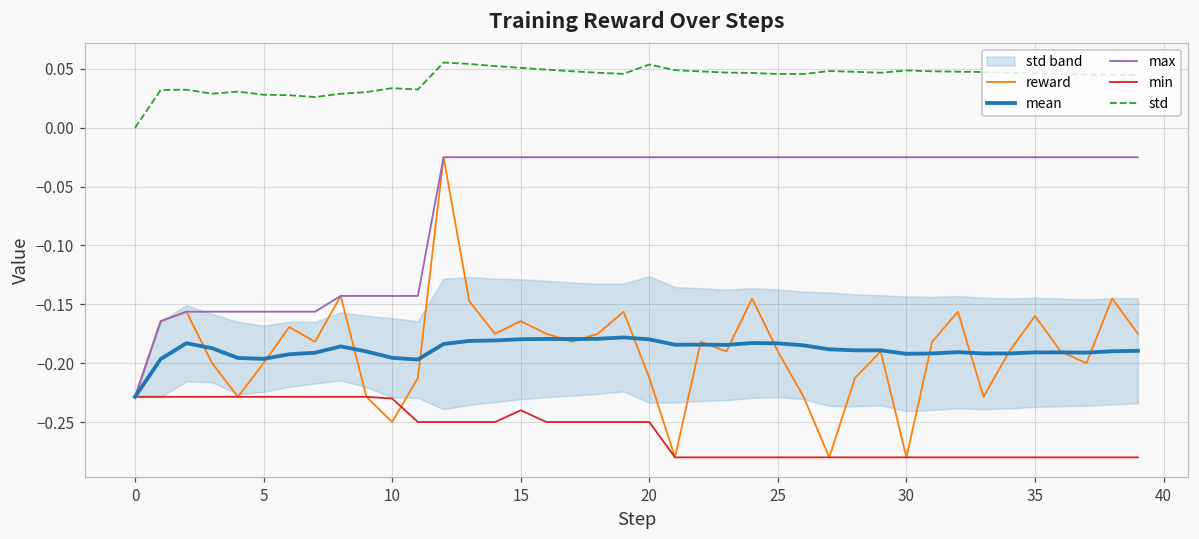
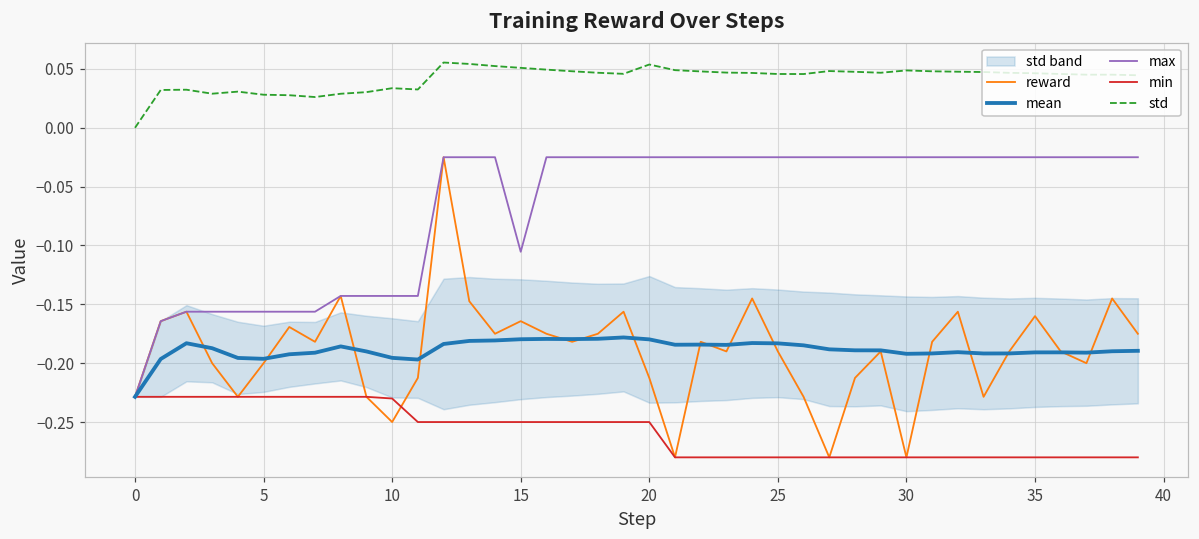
  {
    "reward": {
      "5": -0.200,
      "10": -0.250,
      "15": -0.164,
      "20": -0.213,
      "25": -0.190,
      "35": -0.160
    },
    "max": {
      "5": -0.156,
      "10": -0.143,
-     "15": -0.025,
+     "15": -0.105,
      "20": -0.025,
      "25": -0.025,
      "30": -0.025,
      "35": -0.025
    },
    "min": {
      "5": -0.23,
      "10": -0.23,
-     "15": -0.24,
+     "15": -0.25,
      "20": -0.25,
      "25": -0.28,
      "35": -0.28
    },
    "std": {
      "0": 0.000,
      "5": 0.028,
      "10": 0.034,
      "15": 0.051,
      "20": 0.054,
      "25": 0.046,
      "30": 0.049
    }
  }
